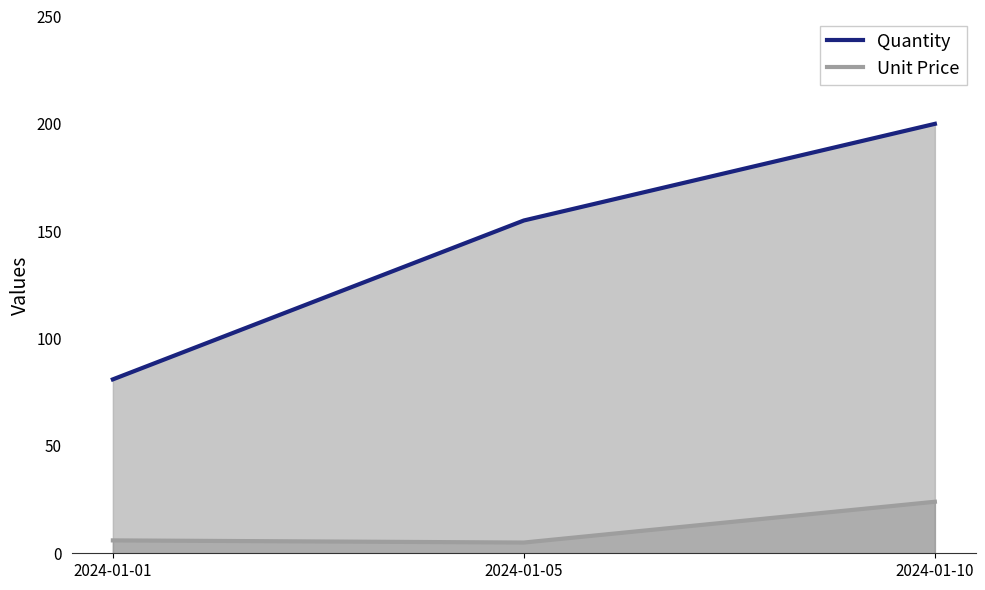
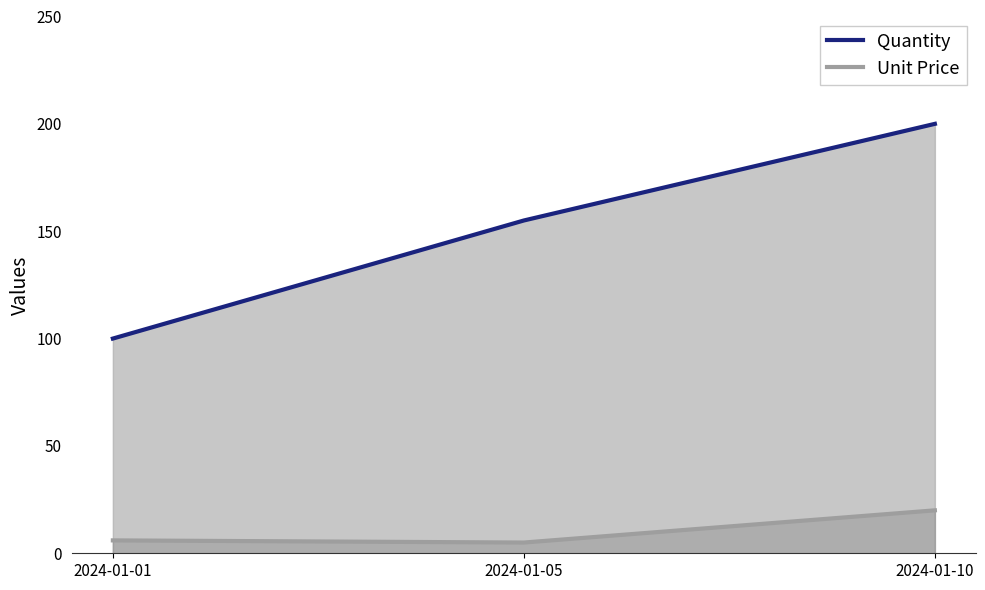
  {
    "Quantity": {
-     "2024-01-01": 81,
+     "2024-01-01": 100,
      "2024-01-05": 155,
      "2024-01-10": 200
    },
    "Unit Price": {
      "2024-01-01": 6,
      "2024-01-05": 5,
-     "2024-01-10": 24
+     "2024-01-10": 20
    }
  }
